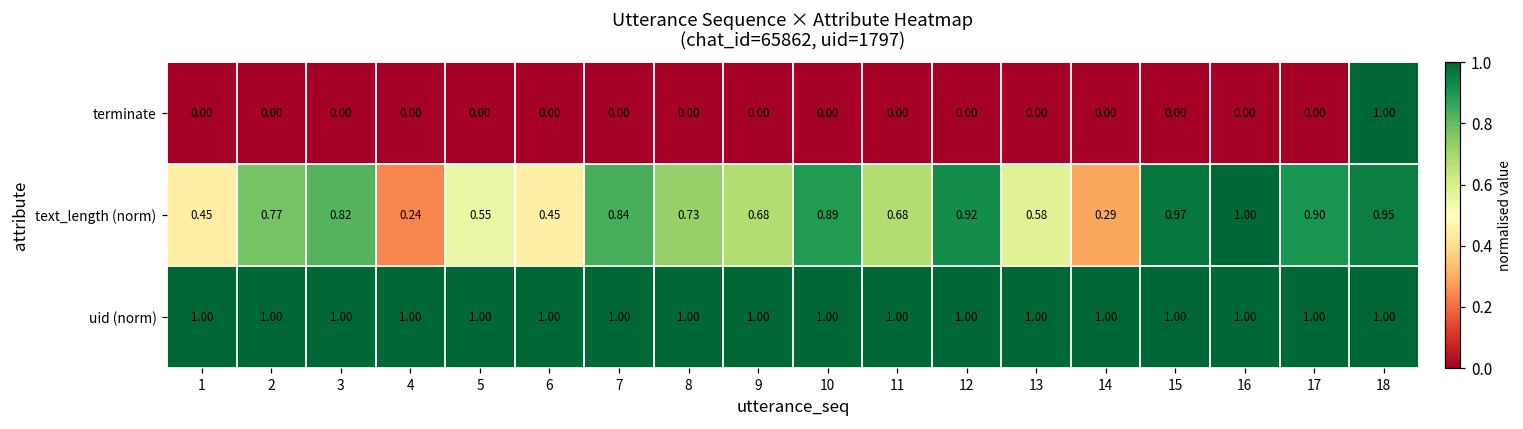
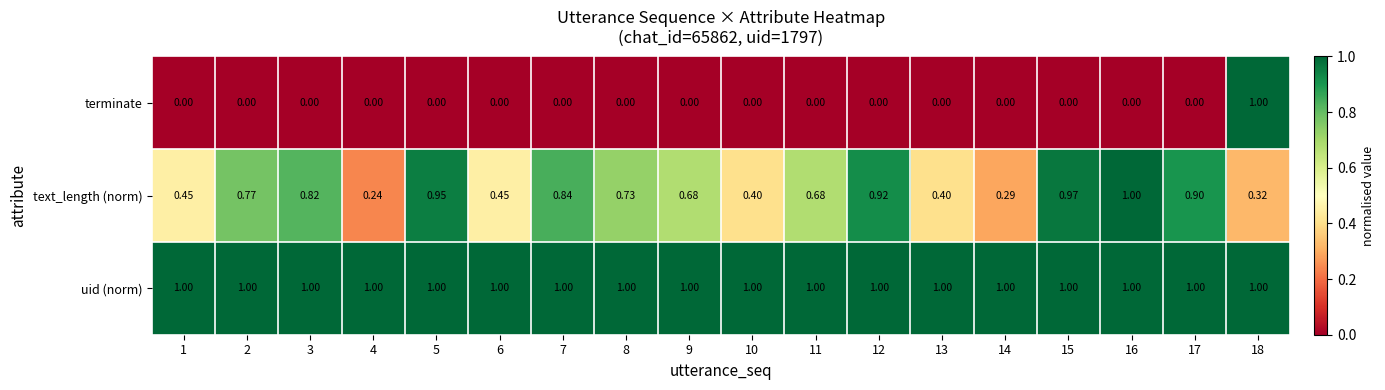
  {
    "terminate": {
      "1": 0.00,
      "2": 0.00,
      "3": 0.00,
      "4": 0.00,
      "5": 0.00,
      "6": 0.00,
      "7": 0.00,
      "8": 0.00,
      "9": 0.00,
      "10": 0.00,
      "11": 0.00,
      "12": 0.00,
      "13": 0.00,
      "14": 0.00,
      "15": 0.00,
      "16": 0.00,
      "17": 0.00,
      "18": 1.00
    },
    "text_length (norm)": {
      "1": 0.45,
      "2": 0.77,
      "3": 0.82,
      "4": 0.24,
-     "5": 0.55,
+     "5": 0.95,
      "6": 0.45,
      "7": 0.84,
      "8": 0.73,
      "9": 0.68,
-     "10": 0.89,
+     "10": 0.40,
      "11": 0.68,
      "12": 0.92,
-     "13": 0.58,
+     "13": 0.40,
      "14": 0.29,
      "15": 0.97,
      "16": 1.00,
      "17": 0.90,
-     "18": 0.95
+     "18": 0.32
    },
    "uid (norm)": {
      "1": 1.00,
      "2": 1.00,
      "3": 1.00,
      "4": 1.00,
      "5": 1.00,
      "6": 1.00,
      "7": 1.00,
      "8": 1.00,
      "9": 1.00,
      "10": 1.00,
      "11": 1.00,
      "12": 1.00,
      "13": 1.00,
      "14": 1.00,
      "15": 1.00,
      "16": 1.00,
      "17": 1.00,
      "18": 1.00
    }
  }
